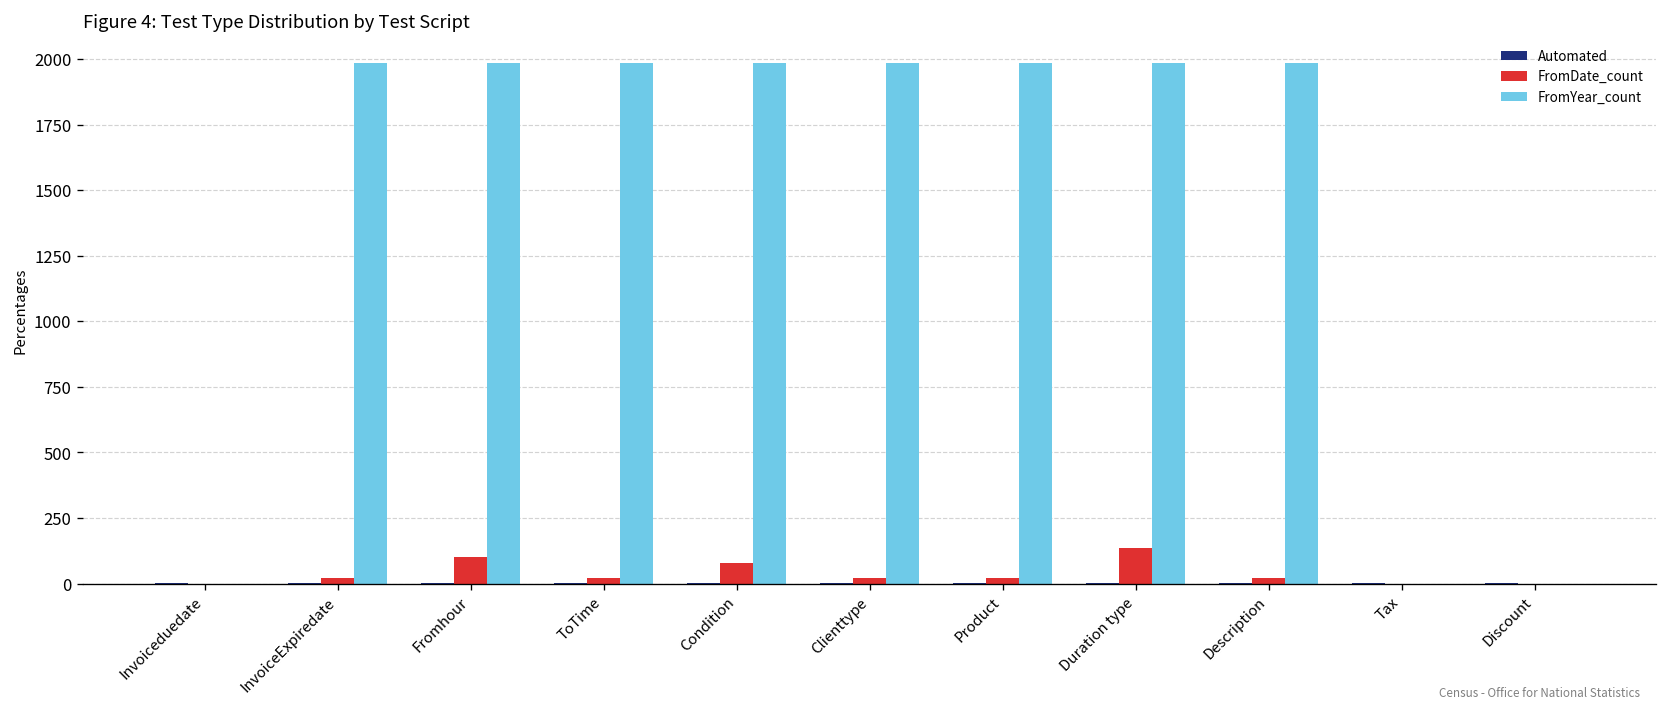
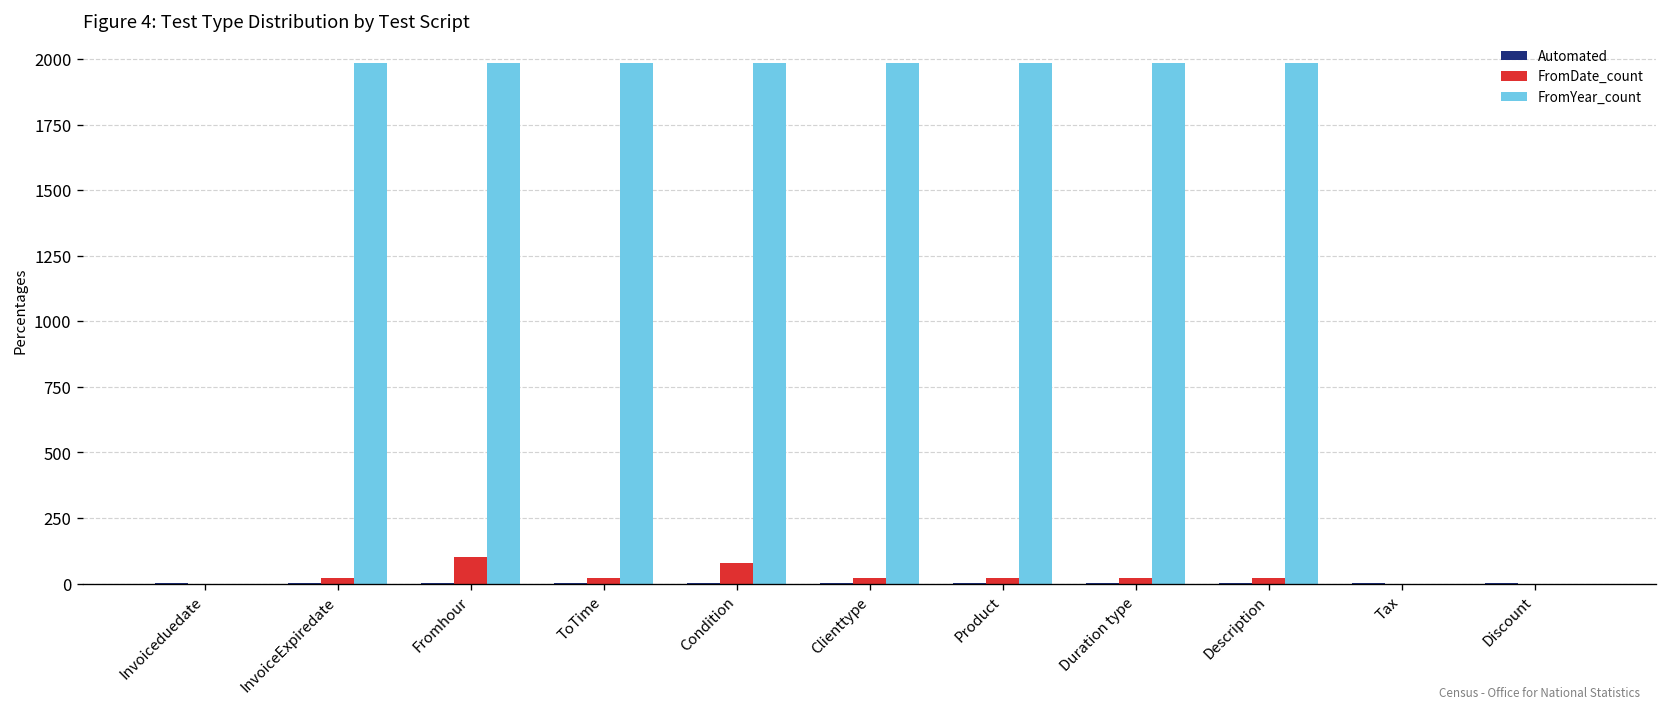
  {
    "FromDate_count": {
      "Invoiceduedate": 0,
      "InvoiceExpiredate": 20,
      "Fromhour": 100,
      "ToTime": 20,
      "Condition": 80,
      "Clienttype": 20,
      "Product": 20,
-     "Duration type": 140,
+     "Duration type": 20,
      "Description": 20,
      "Tax": 0,
      "Discount": 0
    },
    "FromYear_count": {
      "Invoiceduedate": 0,
      "InvoiceExpiredate": 1990,
      "Fromhour": 1990,
      "ToTime": 1990,
      "Condition": 1990,
      "Clienttype": 1990,
      "Product": 1990,
      "Duration type": 1990,
      "Description": 1990,
      "Tax": 0,
      "Discount": 0
    }
  }
